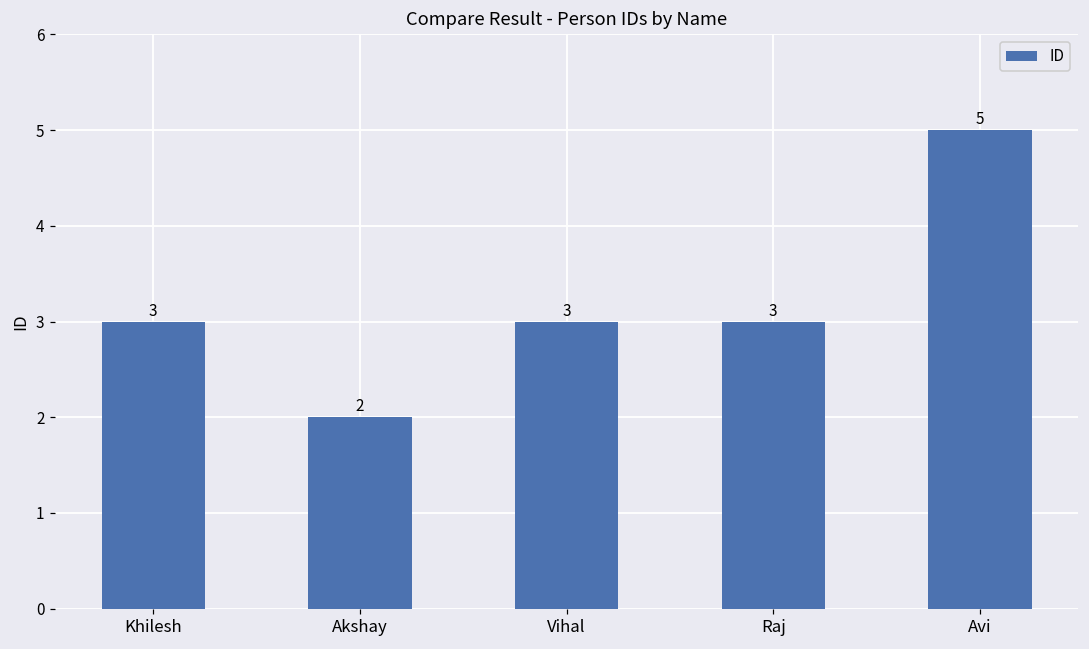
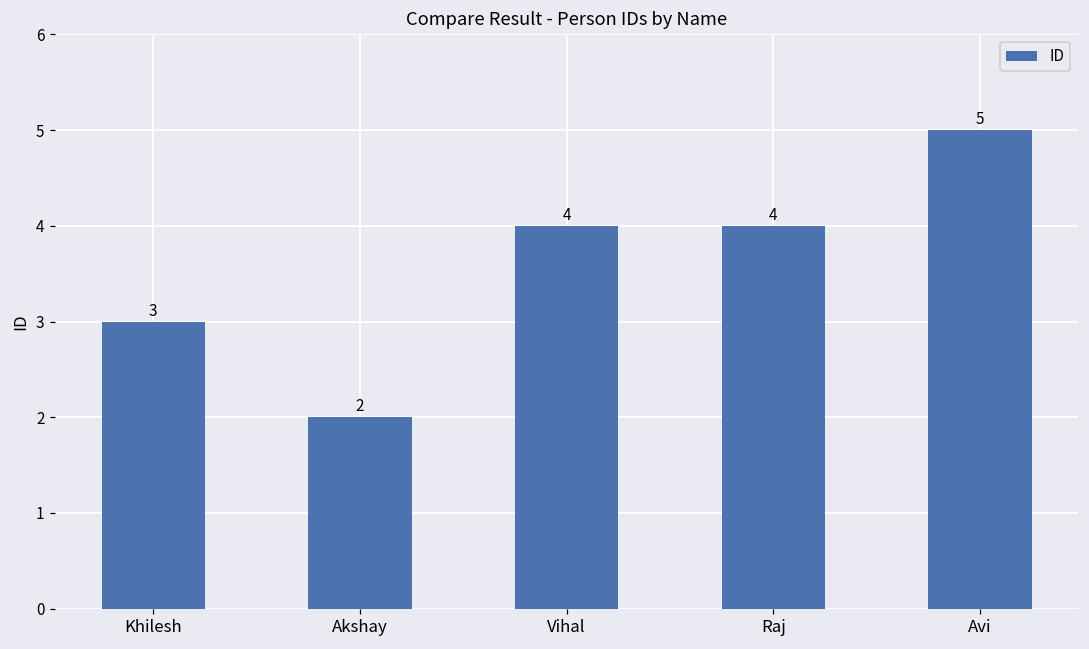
  {
    "Khilesh": 3,
    "Akshay": 2,
-   "Vihal": 3,
-   "Raj": 3,
+   "Vihal": 4,
+   "Raj": 4,
    "Avi": 5
  }
